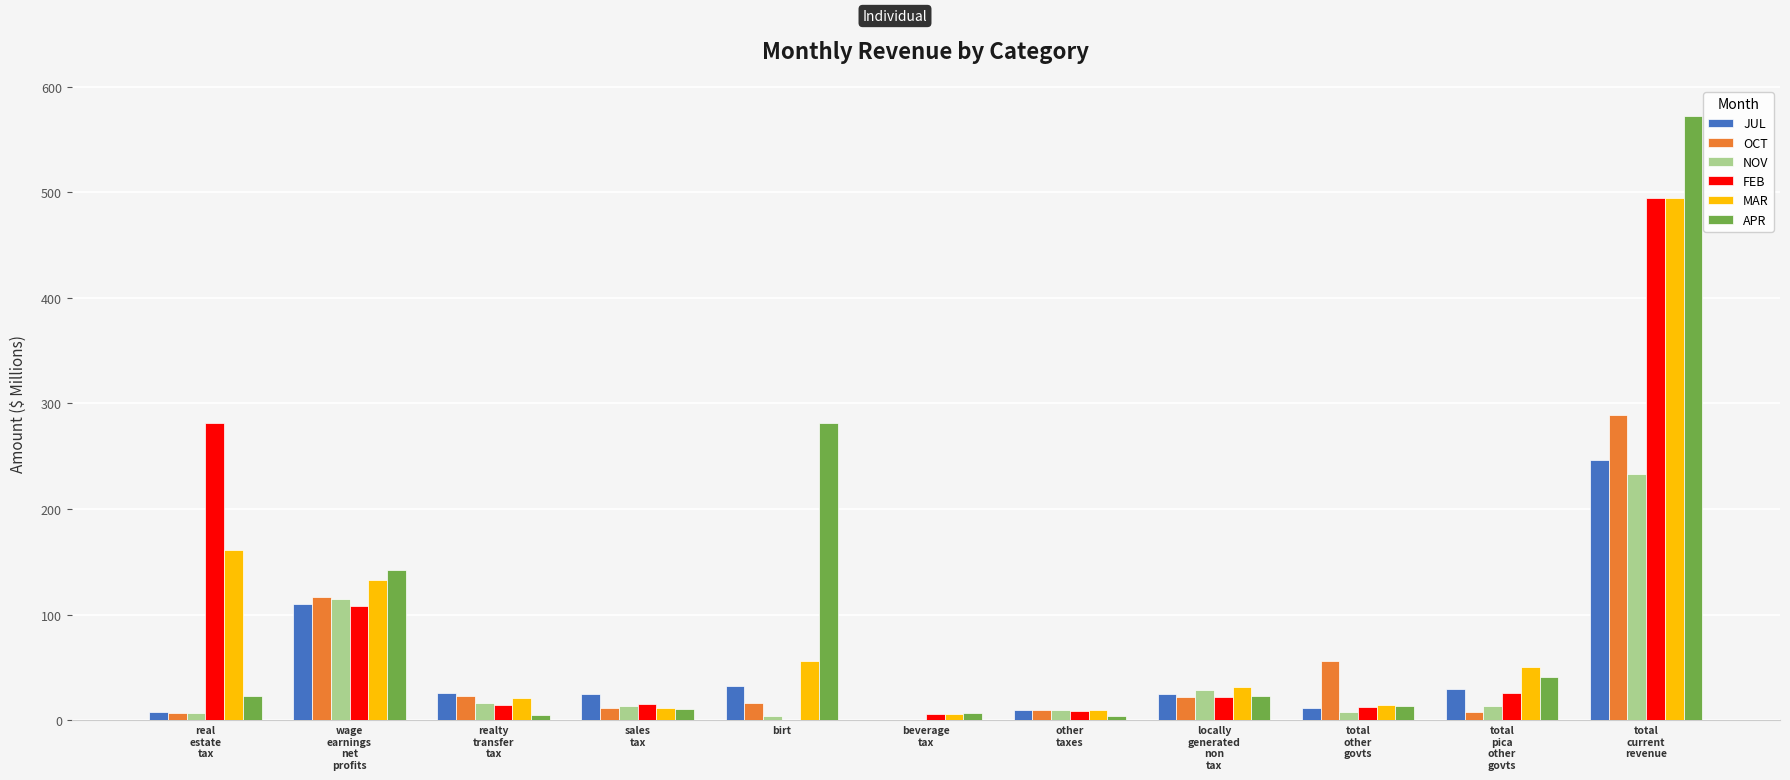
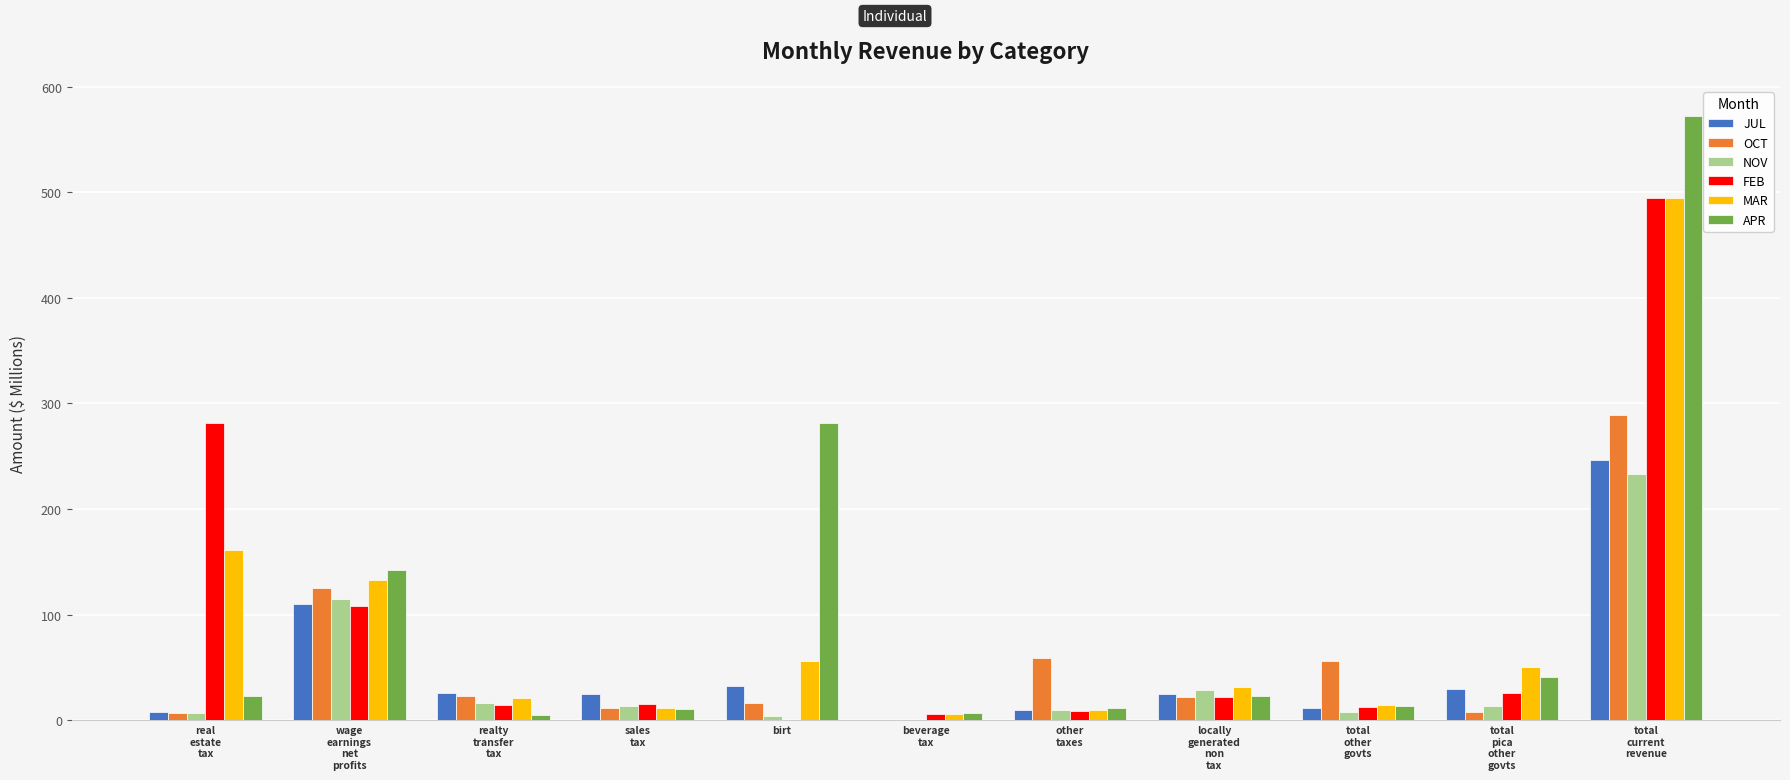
  {
    "JUL": {
      "real estate tax": 8,
      "wage earnings net profits": 110,
      "realty transfer tax": 26,
      "sales tax": 25,
      "birt": 32,
      "beverage tax": 0,
      "other taxes": 10,
      "locally generated non tax": 25,
      "total other govts": 12,
      "total pica other govts": 30,
      "total current revenue": 247
    },
    "OCT": {
      "real estate tax": 7,
-     "wage earnings net profits": 117,
+     "wage earnings net profits": 126,
      "realty transfer tax": 23,
      "sales tax": 12,
      "birt": 16,
      "beverage tax": 0,
-     "other taxes": 10,
+     "other taxes": 59,
      "locally generated non tax": 22,
      "total other govts": 56,
      "total pica other govts": 8,
      "total current revenue": 289
    },
    "NOV": {
      "real estate tax": 7,
      "wage earnings net profits": 115,
      "realty transfer tax": 17,
      "sales tax": 14,
      "birt": 4,
      "beverage tax": 0,
      "other taxes": 10,
      "locally generated non tax": 29,
      "total other govts": 8,
      "total pica other govts": 13,
      "total current revenue": 234
    },
    "FEB": {
      "real estate tax": 281,
      "wage earnings net profits": 108,
      "realty transfer tax": 14,
      "sales tax": 15,
      "beverage tax": 6,
      "other taxes": 9,
      "locally generated non tax": 23,
      "total other govts": 13,
      "total pica other govts": 26,
      "total current revenue": 494
    },
    "MAR": {
      "real estate tax": 161,
      "wage earnings net profits": 133,
      "realty transfer tax": 21,
      "sales tax": 11,
      "birt": 56,
      "beverage tax": 6,
      "other taxes": 10,
      "locally generated non tax": 32,
      "total other govts": 14,
      "total pica other govts": 50,
      "total current revenue": 494
    },
    "APR": {
      "real estate tax": 23,
      "wage earnings net profits": 142,
      "realty transfer tax": 6,
      "sales tax": 11,
      "birt": 282,
      "beverage tax": 7,
-     "other taxes": 4,
+     "other taxes": 12,
      "locally generated non tax": 23,
      "total other govts": 14,
      "total pica other govts": 41,
      "total current revenue": 572
    }
  }
